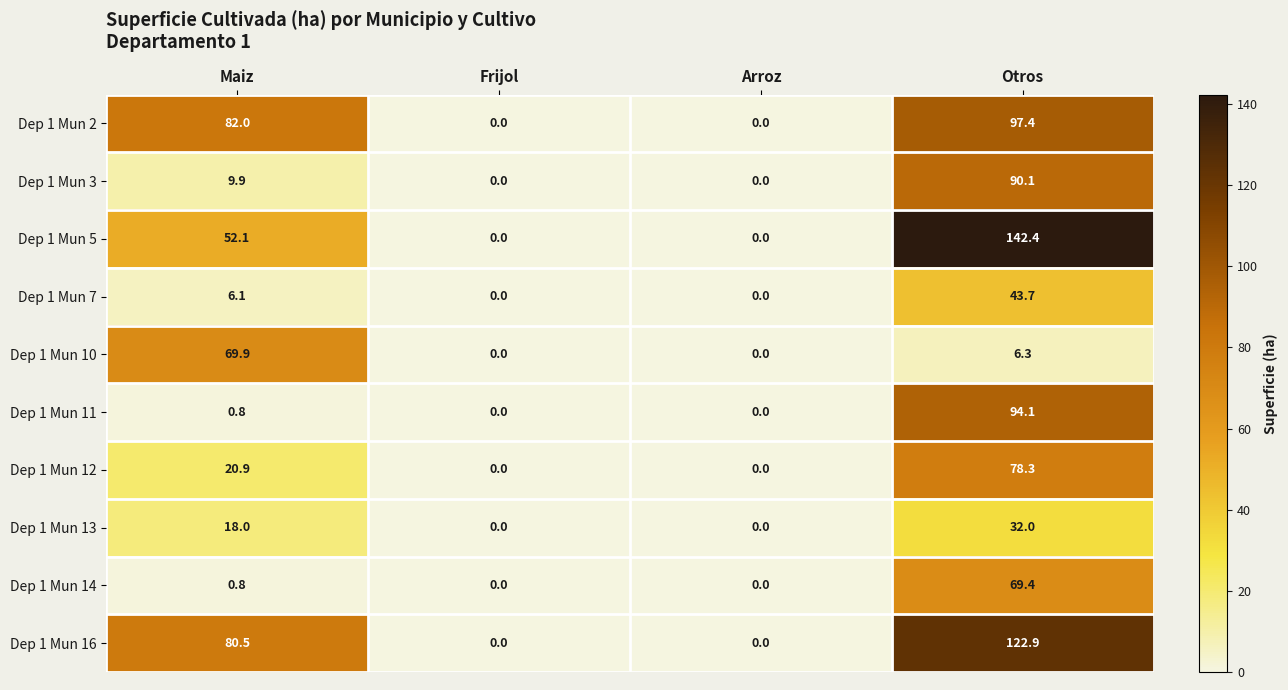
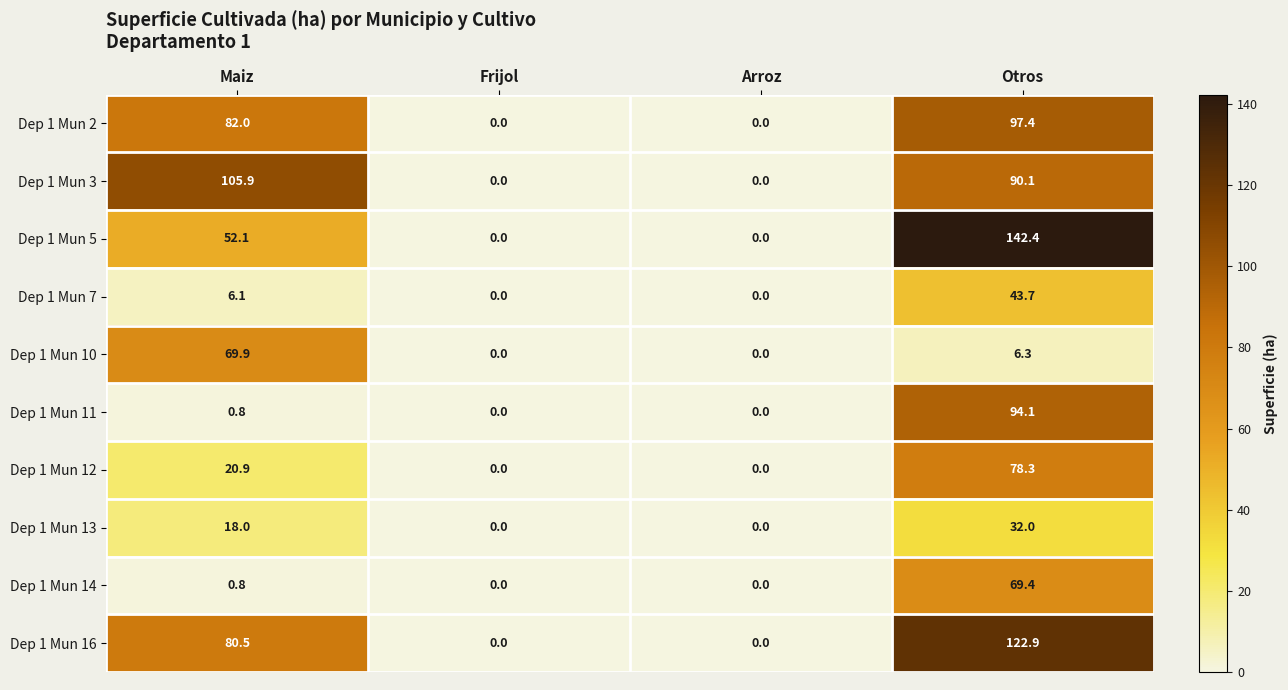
  {
    "Dep 1 Mun 2": {
      "Maiz": 82.0,
      "Frijol": 0.0,
      "Arroz": 0.0,
      "Otros": 97.4
    },
    "Dep 1 Mun 3": {
-     "Maiz": 9.9,
+     "Maiz": 105.9,
      "Frijol": 0.0,
      "Arroz": 0.0,
      "Otros": 90.1
    },
    "Dep 1 Mun 5": {
      "Maiz": 52.1,
      "Frijol": 0.0,
      "Arroz": 0.0,
      "Otros": 142.4
    },
    "Dep 1 Mun 7": {
      "Maiz": 6.1,
      "Frijol": 0.0,
      "Arroz": 0.0,
      "Otros": 43.7
    },
    "Dep 1 Mun 10": {
      "Maiz": 69.9,
      "Frijol": 0.0,
      "Arroz": 0.0,
      "Otros": 6.3
    },
    "Dep 1 Mun 11": {
      "Maiz": 0.8,
      "Frijol": 0.0,
      "Arroz": 0.0,
      "Otros": 94.1
    },
    "Dep 1 Mun 12": {
      "Maiz": 20.9,
      "Frijol": 0.0,
      "Arroz": 0.0,
      "Otros": 78.3
    },
    "Dep 1 Mun 13": {
      "Maiz": 18.0,
      "Frijol": 0.0,
      "Arroz": 0.0,
      "Otros": 32.0
    },
    "Dep 1 Mun 14": {
      "Maiz": 0.8,
      "Frijol": 0.0,
      "Arroz": 0.0,
      "Otros": 69.4
    },
    "Dep 1 Mun 16": {
      "Maiz": 80.5,
      "Frijol": 0.0,
      "Arroz": 0.0,
      "Otros": 122.9
    }
  }
